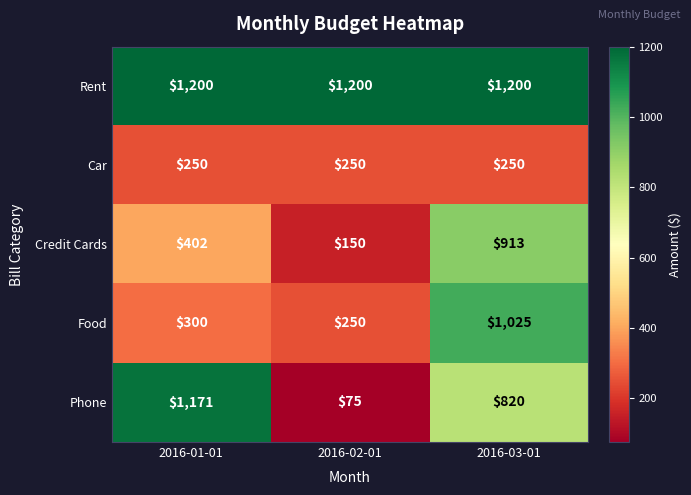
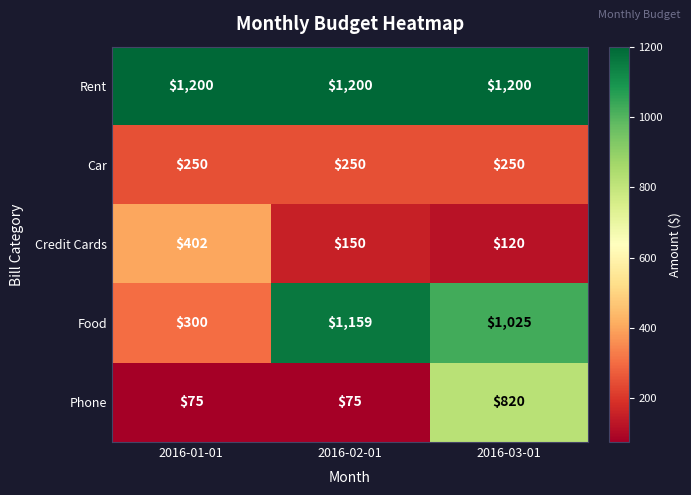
  {
    "Rent": {
      "2016-01-01": "$1,200",
      "2016-02-01": "$1,200",
      "2016-03-01": "$1,200"
    },
    "Car": {
      "2016-01-01": "$250",
      "2016-02-01": "$250",
      "2016-03-01": "$250"
    },
    "Credit Cards": {
      "2016-01-01": "$402",
      "2016-02-01": "$150",
-     "2016-03-01": "$913"
+     "2016-03-01": "$120"
    },
    "Food": {
      "2016-01-01": "$300",
-     "2016-02-01": "$250",
+     "2016-02-01": "$1,159",
      "2016-03-01": "$1,025"
    },
    "Phone": {
-     "2016-01-01": "$1,171",
+     "2016-01-01": "$75",
      "2016-02-01": "$75",
      "2016-03-01": "$820"
    }
  }
